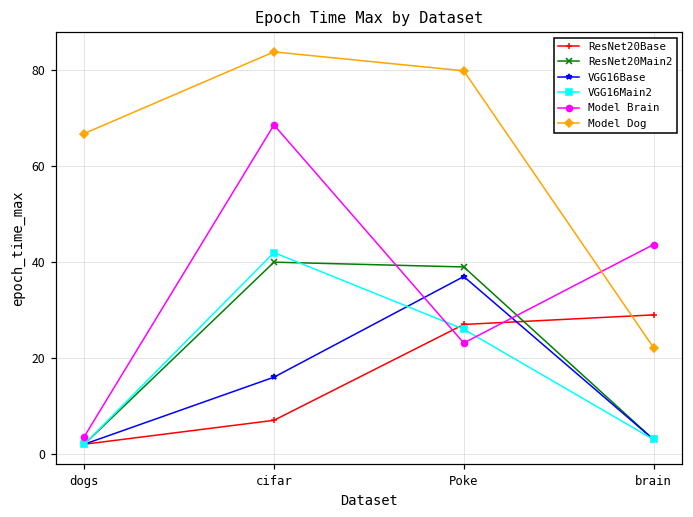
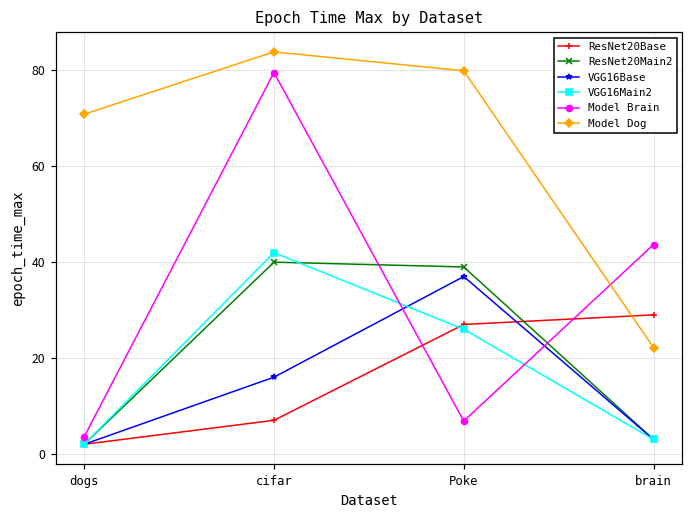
  {
    "ResNet20Base": {
      "cifar": 7,
      "Poke": 27,
      "brain": 29
    },
    "ResNet20Main2": {
      "cifar": 40,
      "Poke": 39
    },
    "VGG16Base": {
      "cifar": 16,
      "Poke": 37
    },
    "VGG16Main2": {
      "cifar": 42,
      "Poke": 26
    },
    "Model Brain": {
      "dogs": 4,
-     "cifar": 69,
-     "Poke": 23,
+     "cifar": 80,
+     "Poke": 7,
      "brain": 44
    },
    "Model Dog": {
-     "dogs": 67,
+     "dogs": 71,
      "cifar": 84,
      "Poke": 80,
      "brain": 22
    }
  }
